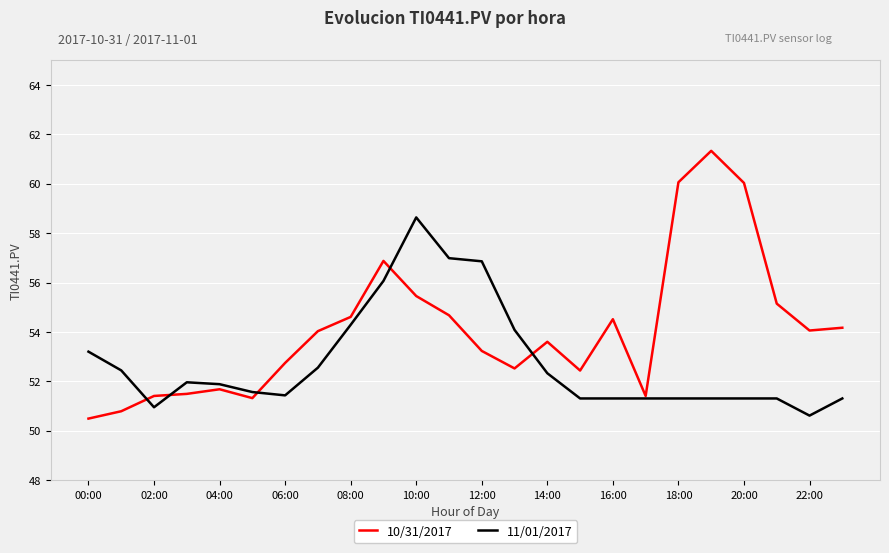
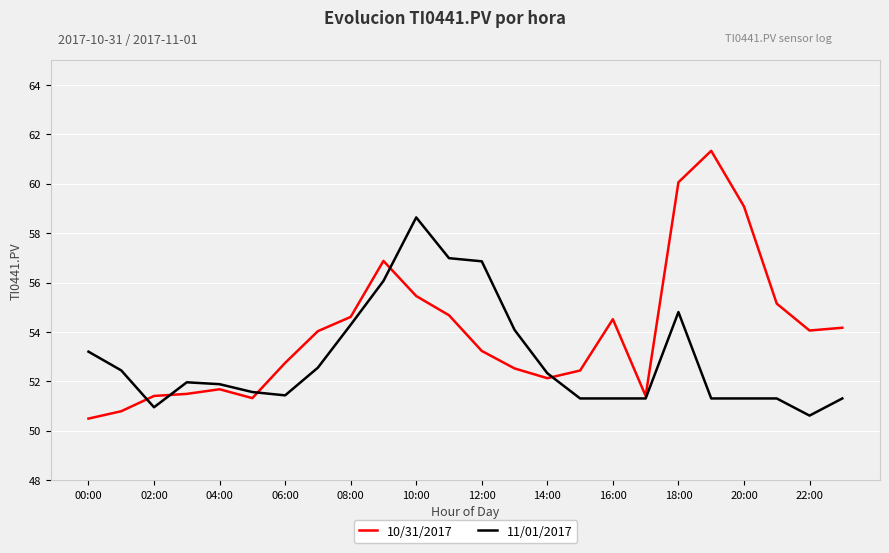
  {
    "10/31/2017": {
      "00:00": 50.5,
      "02:00": 51.4,
      "04:00": 51.7,
      "06:00": 52.7,
      "08:00": 54.6,
      "10:00": 55.5,
      "12:00": 53.2,
-     "14:00": 53.6,
+     "14:00": 52.1,
      "16:00": 54.5,
      "18:00": 60.1,
-     "20:00": 60.0,
+     "20:00": 59.1,
      "22:00": 54.1
    },
    "11/01/2017": {
      "00:00": 53.2,
      "02:00": 51.0,
      "04:00": 51.9,
      "06:00": 51.4,
      "08:00": 54.3,
      "10:00": 58.6,
      "12:00": 56.9,
      "14:00": 52.3,
      "16:00": 51.3,
-     "18:00": 51.3,
+     "18:00": 54.8,
      "20:00": 51.3,
      "22:00": 50.6
    }
  }
